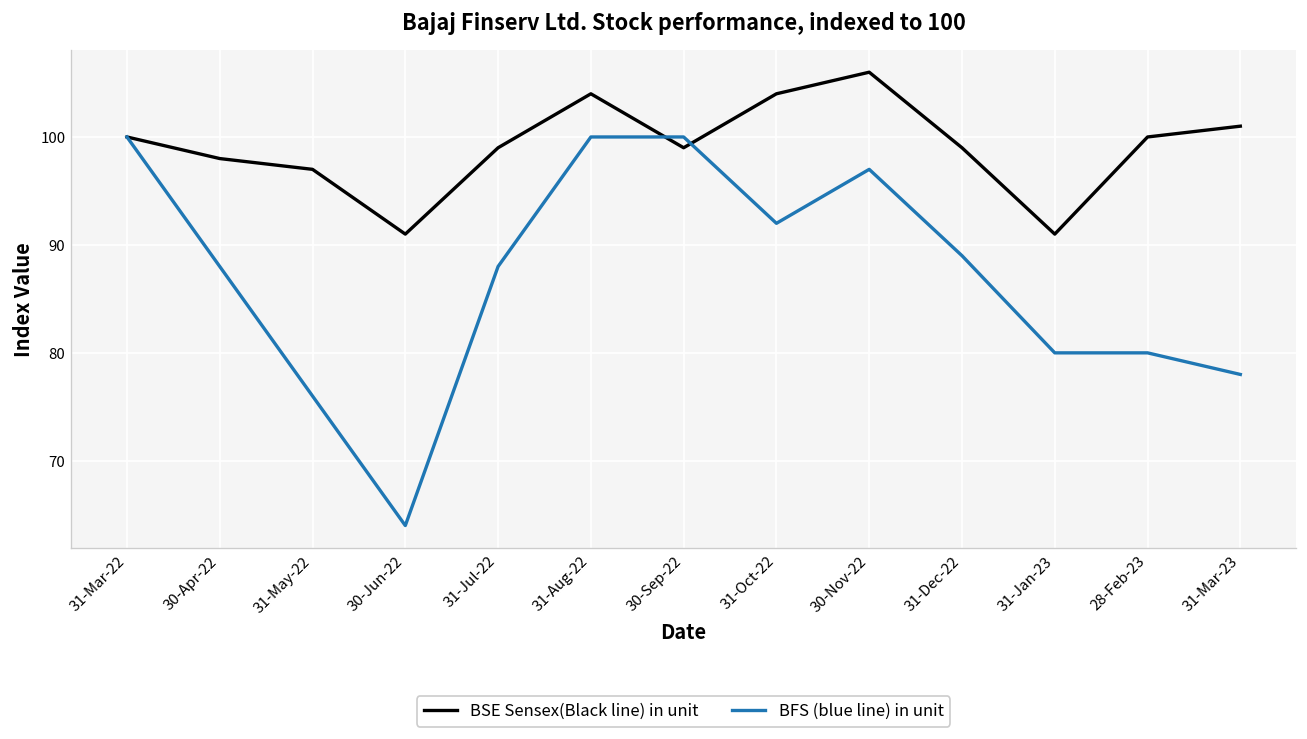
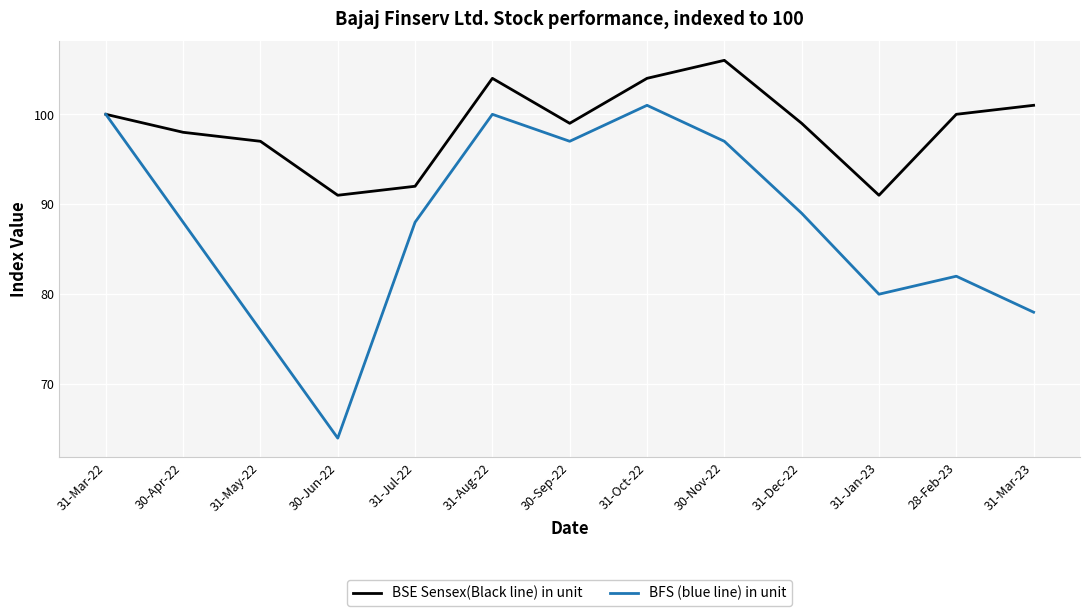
  {
    "BSE Sensex(Black line) in unit": {
      "30-Apr-22": 98,
      "31-May-22": 97,
      "30-Jun-22": 91,
-     "31-Jul-22": 99,
+     "31-Jul-22": 92,
      "31-Aug-22": 104,
      "30-Sep-22": 99,
      "31-Oct-22": 104,
      "30-Nov-22": 106,
      "31-Dec-22": 99,
      "31-Jan-23": 91,
      "28-Feb-23": 100,
      "31-Mar-23": 101
    },
    "BFS (blue line) in unit": {
      "30-Apr-22": 88,
      "31-May-22": 76,
      "30-Jun-22": 64,
      "31-Jul-22": 88,
      "31-Aug-22": 100,
-     "30-Sep-22": 100,
-     "31-Oct-22": 92,
+     "30-Sep-22": 97,
+     "31-Oct-22": 101,
      "30-Nov-22": 97,
      "31-Dec-22": 89,
      "31-Jan-23": 80,
-     "28-Feb-23": 80,
+     "28-Feb-23": 82,
      "31-Mar-23": 78
    }
  }
